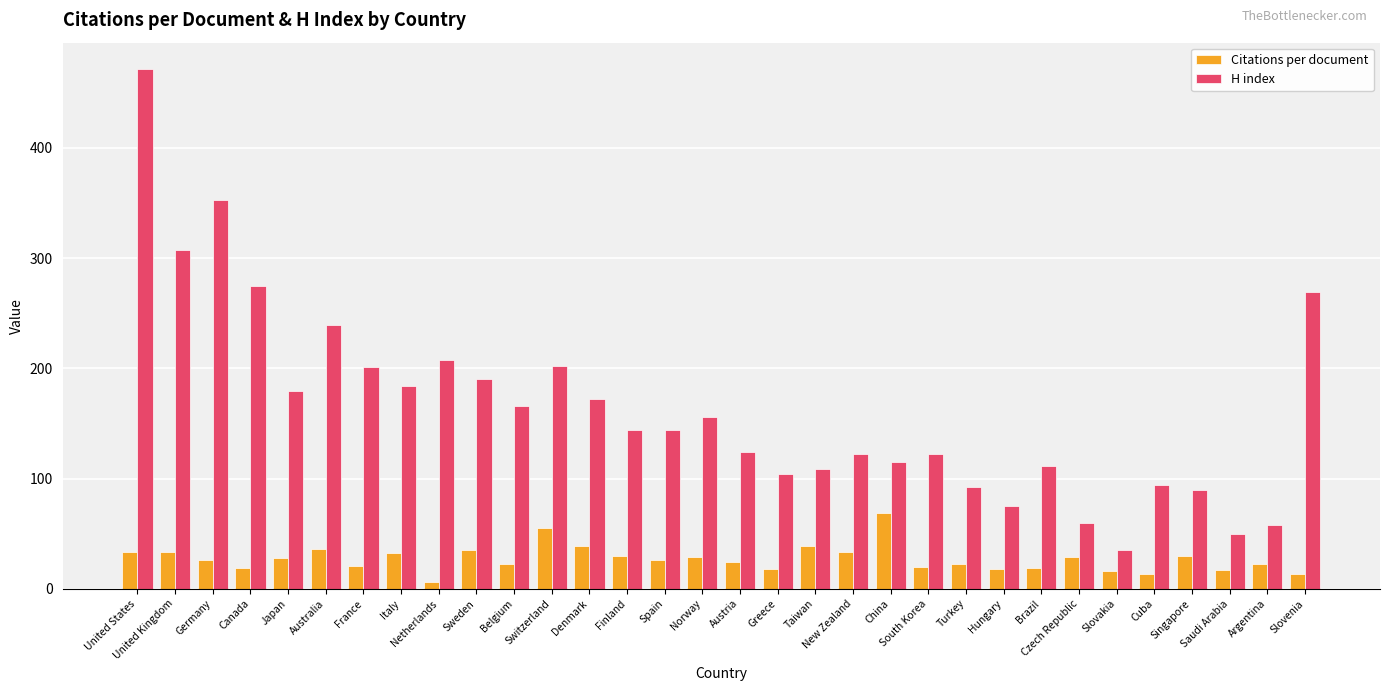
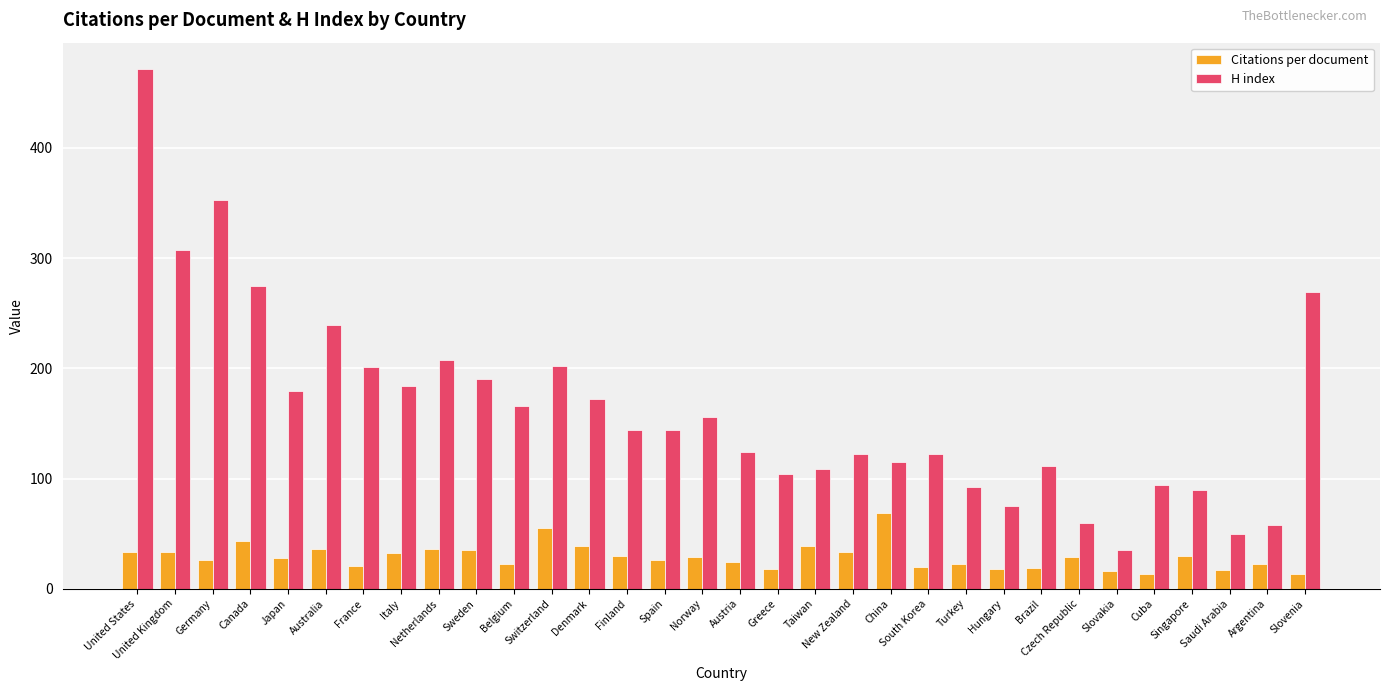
  {
    "Citations per document": {
      "United States": 33,
      "United Kingdom": 33,
      "Germany": 26,
-     "Canada": 19,
+     "Canada": 43,
      "Japan": 28,
      "Australia": 36,
      "France": 20,
      "Italy": 33,
-     "Netherlands": 6,
+     "Netherlands": 36,
      "Sweden": 35,
      "Belgium": 22,
      "Switzerland": 55,
      "Denmark": 38,
      "Finland": 30,
      "Spain": 26,
      "Norway": 29,
      "Austria": 25,
      "Greece": 18,
      "Taiwan": 38,
      "New Zealand": 33,
      "China": 69,
      "South Korea": 20,
      "Turkey": 22,
      "Hungary": 18,
      "Brazil": 19,
      "Czech Republic": 29,
      "Slovakia": 16,
      "Cuba": 14,
      "Singapore": 29,
      "Saudi Arabia": 17,
      "Argentina": 23,
      "Slovenia": 14
    },
    "H index": {
      "United States": 472,
      "United Kingdom": 307,
      "Germany": 353,
      "Canada": 275,
      "Japan": 179,
      "Australia": 239,
      "France": 201,
      "Italy": 184,
      "Netherlands": 208,
      "Sweden": 190,
      "Belgium": 166,
      "Switzerland": 202,
      "Denmark": 172,
      "Finland": 144,
      "Spain": 144,
      "Norway": 156,
      "Austria": 124,
      "Greece": 104,
      "Taiwan": 109,
      "New Zealand": 122,
      "China": 115,
      "South Korea": 122,
      "Turkey": 92,
      "Hungary": 75,
      "Brazil": 111,
      "Czech Republic": 60,
      "Slovakia": 35,
      "Cuba": 94,
      "Singapore": 90,
      "Saudi Arabia": 50,
      "Argentina": 58,
      "Slovenia": 269
    }
  }
